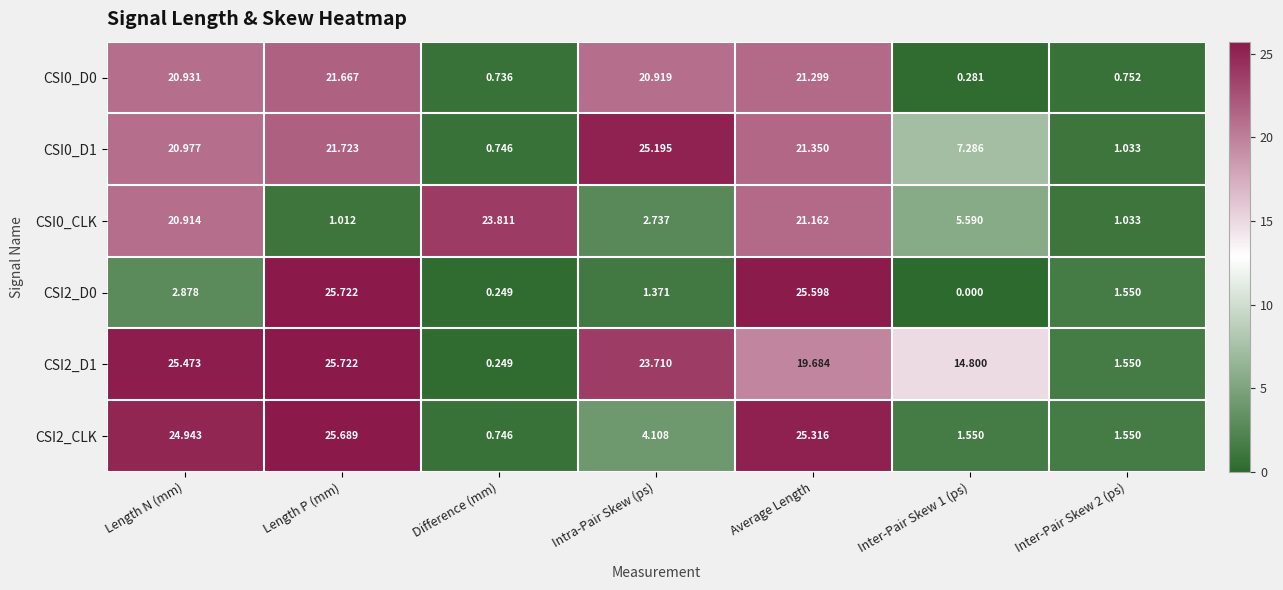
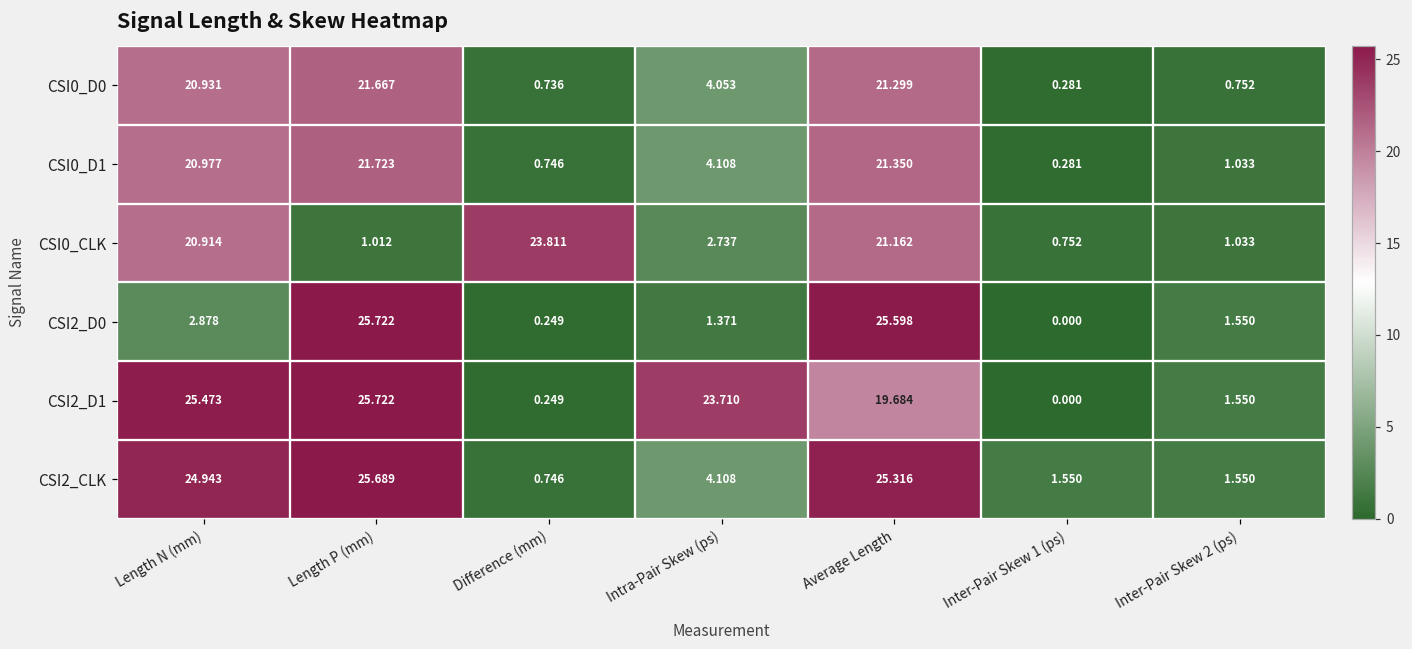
  {
    "CSI0_D0": {
      "Length N (mm)": 20.931,
      "Length P (mm)": 21.667,
      "Difference (mm)": 0.736,
-     "Intra-Pair Skew (ps)": 20.919,
+     "Intra-Pair Skew (ps)": 4.053,
      "Average Length": 21.299,
      "Inter-Pair Skew 1 (ps)": 0.281,
      "Inter-Pair Skew 2 (ps)": 0.752
    },
    "CSI0_D1": {
      "Length N (mm)": 20.977,
      "Length P (mm)": 21.723,
      "Difference (mm)": 0.746,
-     "Intra-Pair Skew (ps)": 25.195,
+     "Intra-Pair Skew (ps)": 4.108,
      "Average Length": 21.350,
-     "Inter-Pair Skew 1 (ps)": 7.286,
+     "Inter-Pair Skew 1 (ps)": 0.281,
      "Inter-Pair Skew 2 (ps)": 1.033
    },
    "CSI0_CLK": {
      "Length N (mm)": 20.914,
      "Length P (mm)": 1.012,
      "Difference (mm)": 23.811,
      "Intra-Pair Skew (ps)": 2.737,
      "Average Length": 21.162,
-     "Inter-Pair Skew 1 (ps)": 5.590,
+     "Inter-Pair Skew 1 (ps)": 0.752,
      "Inter-Pair Skew 2 (ps)": 1.033
    },
    "CSI2_D0": {
      "Length N (mm)": 2.878,
      "Length P (mm)": 25.722,
      "Difference (mm)": 0.249,
      "Intra-Pair Skew (ps)": 1.371,
      "Average Length": 25.598,
      "Inter-Pair Skew 1 (ps)": 0.000,
      "Inter-Pair Skew 2 (ps)": 1.550
    },
    "CSI2_D1": {
      "Length N (mm)": 25.473,
      "Length P (mm)": 25.722,
      "Difference (mm)": 0.249,
      "Intra-Pair Skew (ps)": 23.710,
      "Average Length": 19.684,
-     "Inter-Pair Skew 1 (ps)": 14.800,
+     "Inter-Pair Skew 1 (ps)": 0.000,
      "Inter-Pair Skew 2 (ps)": 1.550
    },
    "CSI2_CLK": {
      "Length N (mm)": 24.943,
      "Length P (mm)": 25.689,
      "Difference (mm)": 0.746,
      "Intra-Pair Skew (ps)": 4.108,
      "Average Length": 25.316,
      "Inter-Pair Skew 1 (ps)": 1.550,
      "Inter-Pair Skew 2 (ps)": 1.550
    }
  }
